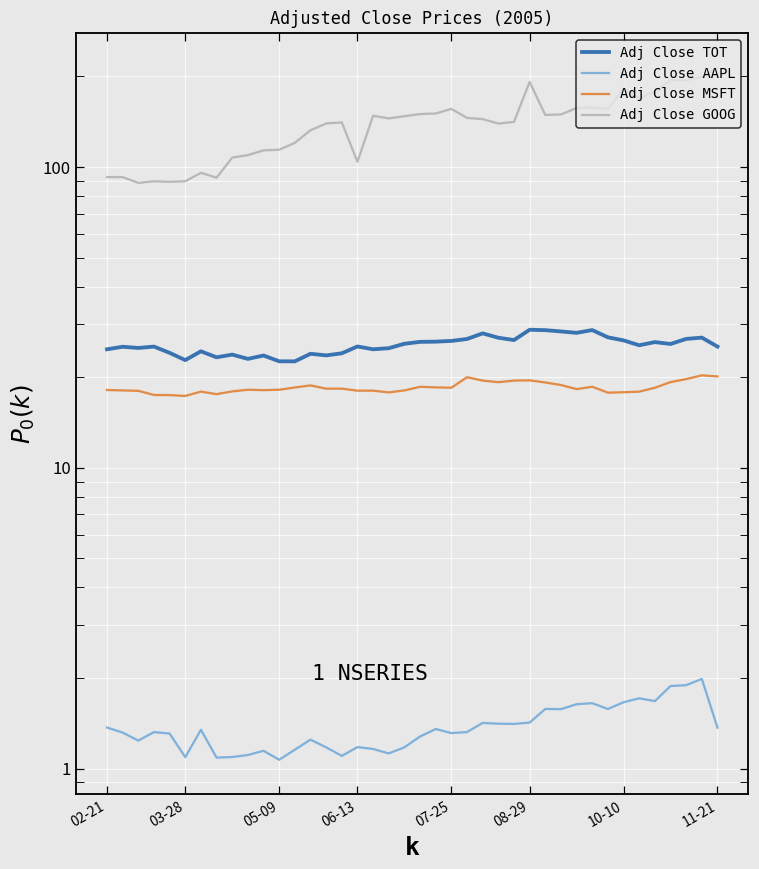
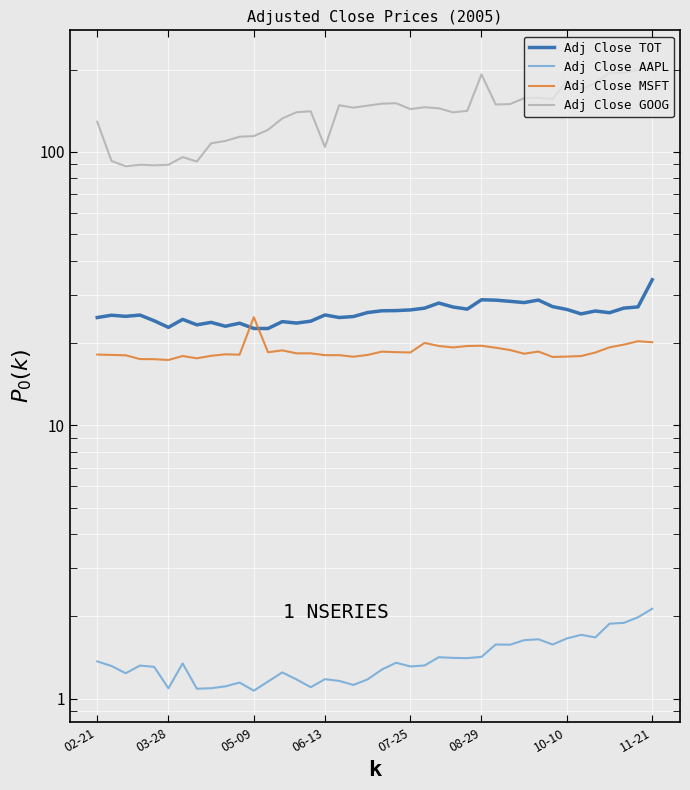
  {
    "Adj Close TOT": {
      "02-21": 25,
      "03-28": 23,
      "05-09": 23,
      "06-13": 25,
      "07-25": 26,
      "08-29": 29,
      "10-10": 27,
-     "11-21": 25
+     "11-21": 34
    },
    "Adj Close AAPL": {
      "02-21": 1.4,
      "03-28": 1.1,
      "05-09": 1.07,
      "06-13": 1.2,
      "07-25": 1.3,
      "08-29": 1.4,
      "10-10": 1.7,
-     "11-21": 1.4
+     "11-21": 2.1
    },
    "Adj Close MSFT": {
      "02-21": 18,
      "03-28": 17,
-     "05-09": 18,
+     "05-09": 25,
      "06-13": 18,
      "07-25": 18,
      "08-29": 20,
      "10-10": 18,
      "11-21": 20
    },
    "Adj Close GOOG": {
-     "02-21": 93,
+     "02-21": 130,
      "03-28": 90,
      "05-09": 114,
      "06-13": 104,
-     "07-25": 160,
+     "07-25": 140,
      "08-29": 190
    }
  }
